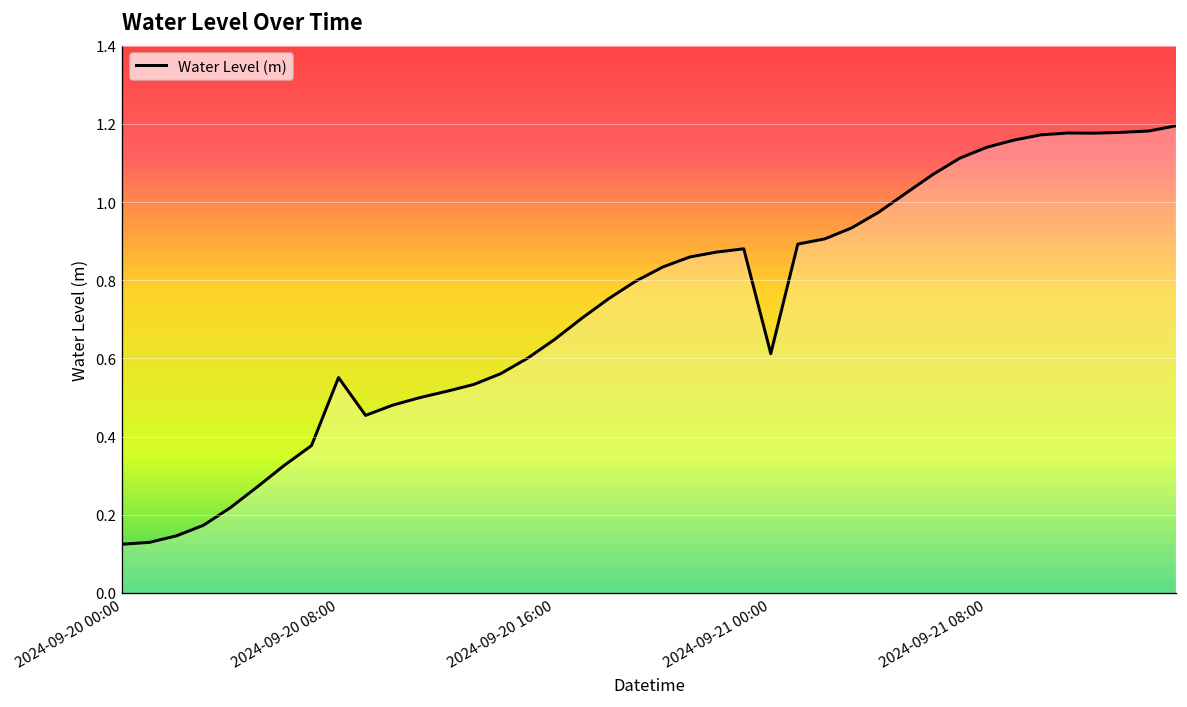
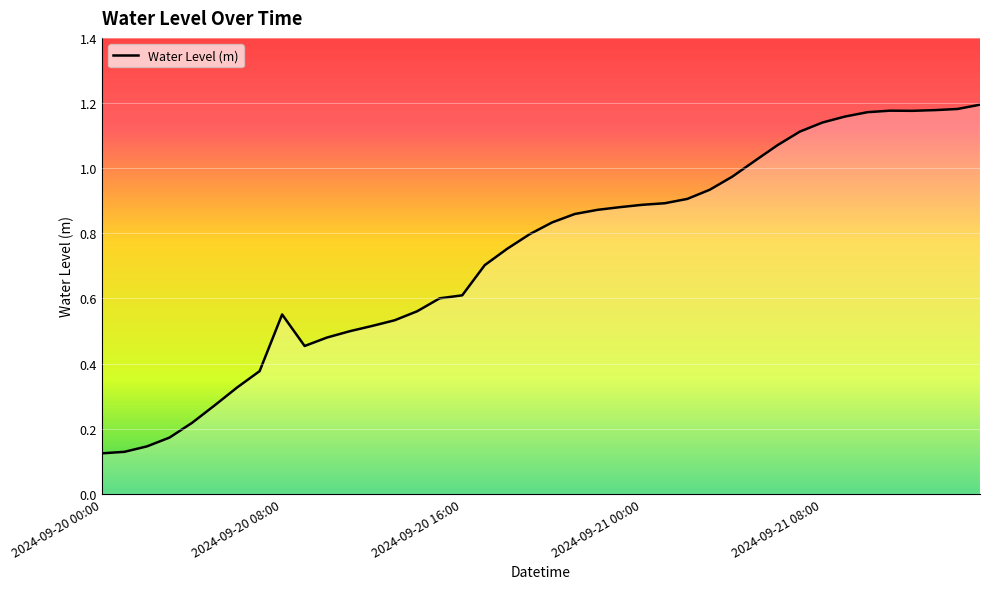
  {
    "2024-09-20 00:00": 0.12,
    "2024-09-20 08:00": 0.55,
-   "2024-09-20 16:00": 0.65,
-   "2024-09-21 00:00": 0.61,
+   "2024-09-20 16:00": 0.61,
+   "2024-09-21 00:00": 0.89,
    "2024-09-21 08:00": 1.14
  }
